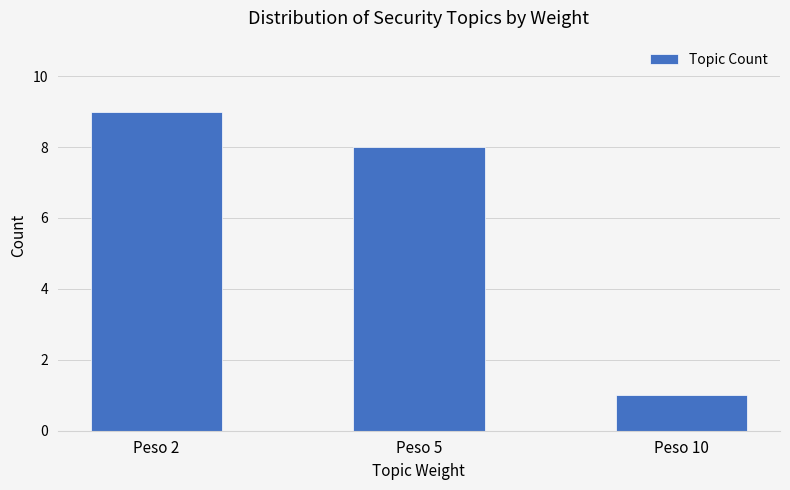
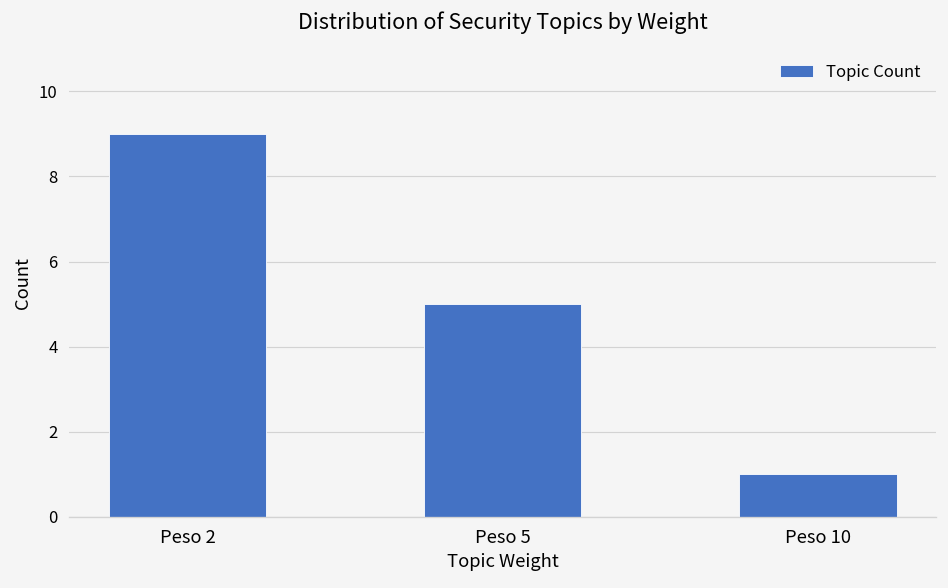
  {
    "Peso 2": 9,
-   "Peso 5": 8,
+   "Peso 5": 5,
    "Peso 10": 1
  }
